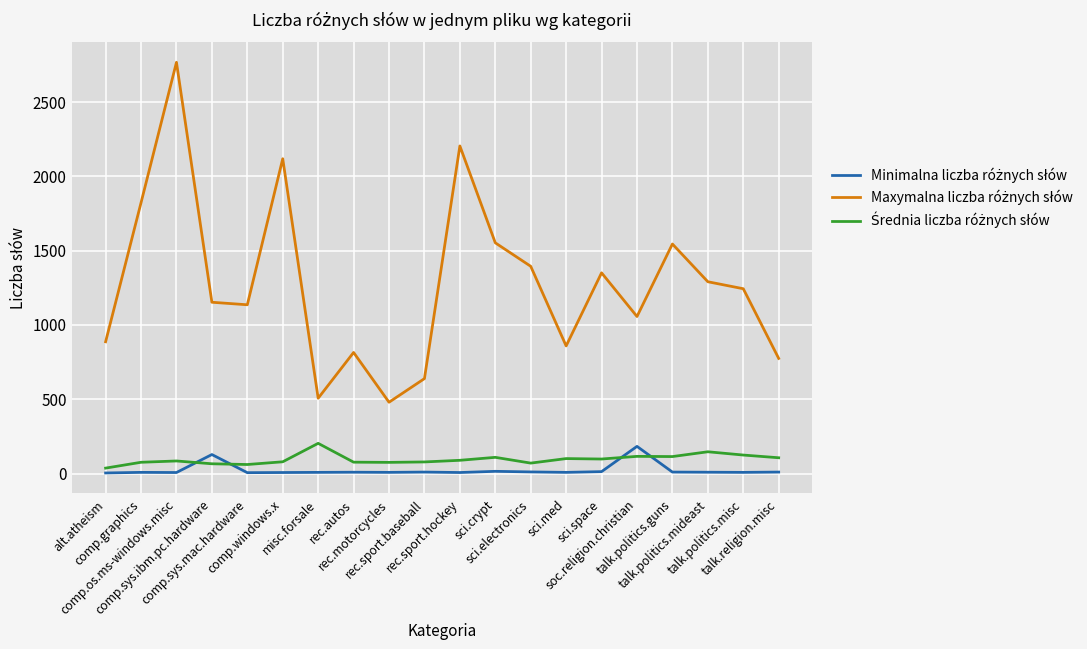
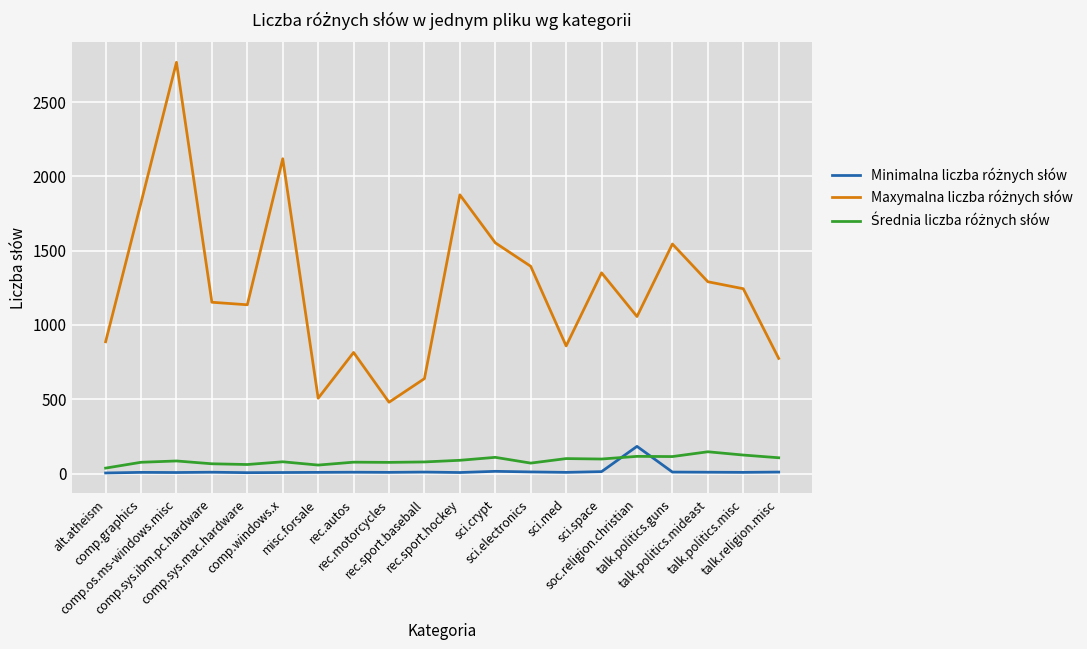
  {
    "Minimalna liczba różnych słów": {
      "alt.atheism": 0,
      "comp.graphics": 10,
      "comp.os.ms-windows.misc": 10,
-     "comp.sys.ibm.pc.hardware": 130,
+     "comp.sys.ibm.pc.hardware": 10,
      "comp.sys.mac.hardware": 10,
      "comp.windows.x": 10,
      "misc.forsale": 10,
      "rec.autos": 10,
      "rec.motorcycles": 10,
      "rec.sport.baseball": 10,
      "rec.sport.hockey": 10,
      "sci.crypt": 20,
      "sci.electronics": 10,
      "sci.med": 10,
      "sci.space": 10,
      "soc.religion.christian": 180,
      "talk.politics.guns": 10,
      "talk.politics.mideast": 10,
      "talk.politics.misc": 10,
      "talk.religion.misc": 10
    },
    "Maxymalna liczba różnych słów": {
      "alt.atheism": 890,
      "comp.graphics": 1820,
      "comp.os.ms-windows.misc": 2770,
      "comp.sys.ibm.pc.hardware": 1150,
      "comp.sys.mac.hardware": 1140,
      "comp.windows.x": 2120,
      "misc.forsale": 510,
      "rec.autos": 820,
      "rec.motorcycles": 480,
      "rec.sport.baseball": 640,
-     "rec.sport.hockey": 2210,
+     "rec.sport.hockey": 1880,
      "sci.crypt": 1550,
      "sci.electronics": 1400,
      "sci.med": 860,
      "sci.space": 1350,
      "soc.religion.christian": 1060,
      "talk.politics.guns": 1550,
      "talk.politics.mideast": 1290,
      "talk.politics.misc": 1240,
      "talk.religion.misc": 780
    },
    "Średnia liczba różnych słów": {
      "alt.atheism": 40,
      "comp.graphics": 80,
      "comp.os.ms-windows.misc": 80,
      "comp.sys.ibm.pc.hardware": 70,
      "comp.sys.mac.hardware": 60,
      "comp.windows.x": 80,
-     "misc.forsale": 200,
+     "misc.forsale": 60,
      "rec.autos": 80,
      "rec.motorcycles": 80,
      "rec.sport.baseball": 80,
      "rec.sport.hockey": 90,
      "sci.crypt": 110,
      "sci.electronics": 70,
      "sci.med": 100,
      "sci.space": 100,
      "soc.religion.christian": 120,
      "talk.politics.guns": 110,
      "talk.politics.mideast": 150,
      "talk.politics.misc": 120,
      "talk.religion.misc": 110
    }
  }
